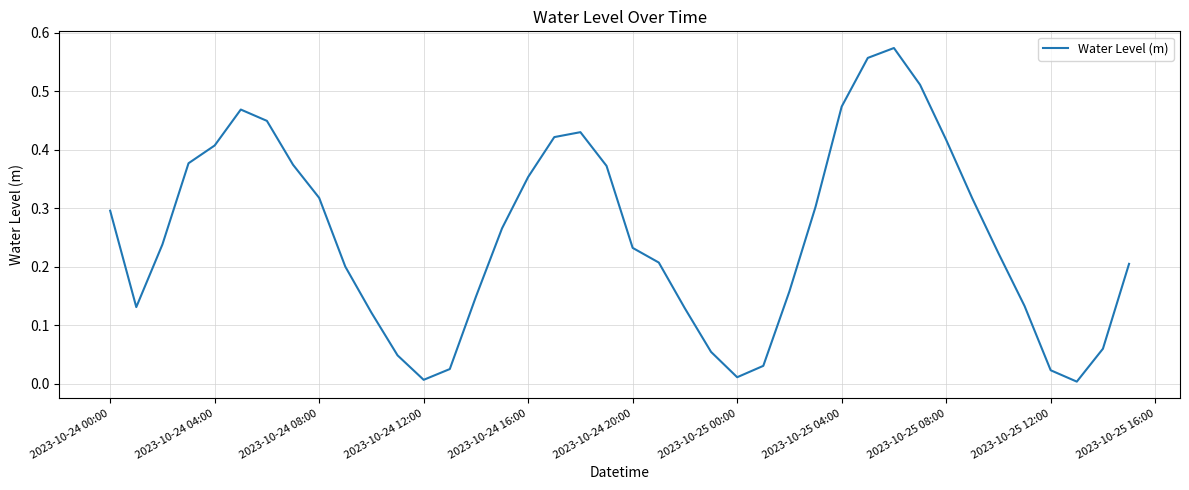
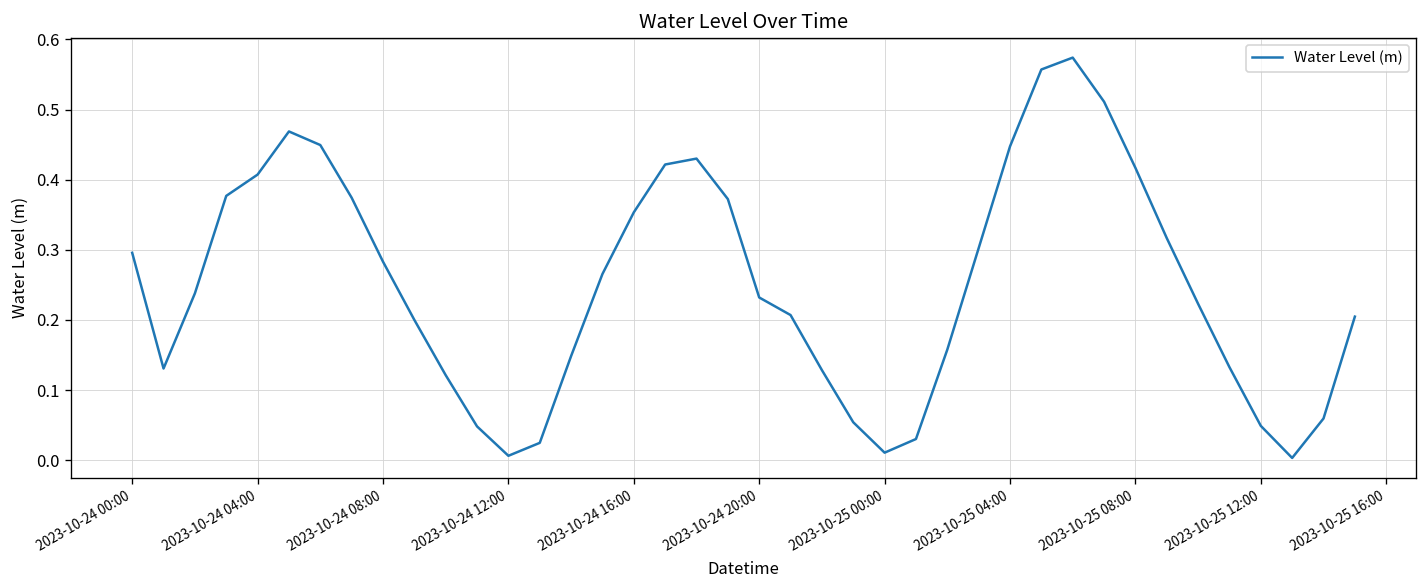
  {
    "2023-10-24 00:00": 0.30,
    "2023-10-24 04:00": 0.41,
-   "2023-10-24 08:00": 0.32,
+   "2023-10-24 08:00": 0.28,
    "2023-10-24 12:00": 0.01,
    "2023-10-24 16:00": 0.35,
    "2023-10-24 20:00": 0.23,
    "2023-10-25 00:00": 0.01,
-   "2023-10-25 04:00": 0.47,
+   "2023-10-25 04:00": 0.45,
    "2023-10-25 08:00": 0.42,
-   "2023-10-25 12:00": 0.02
+   "2023-10-25 12:00": 0.05
  }
